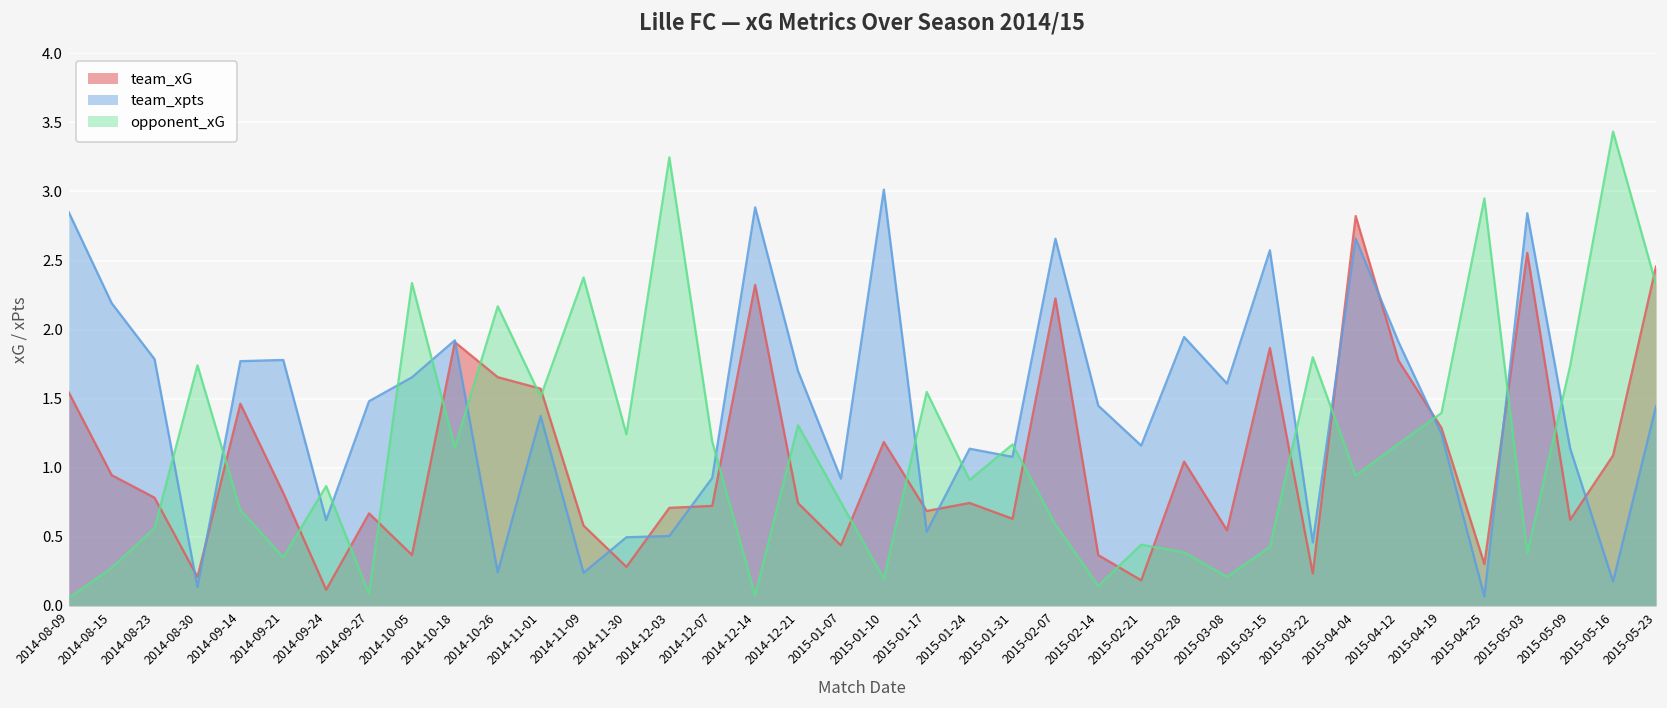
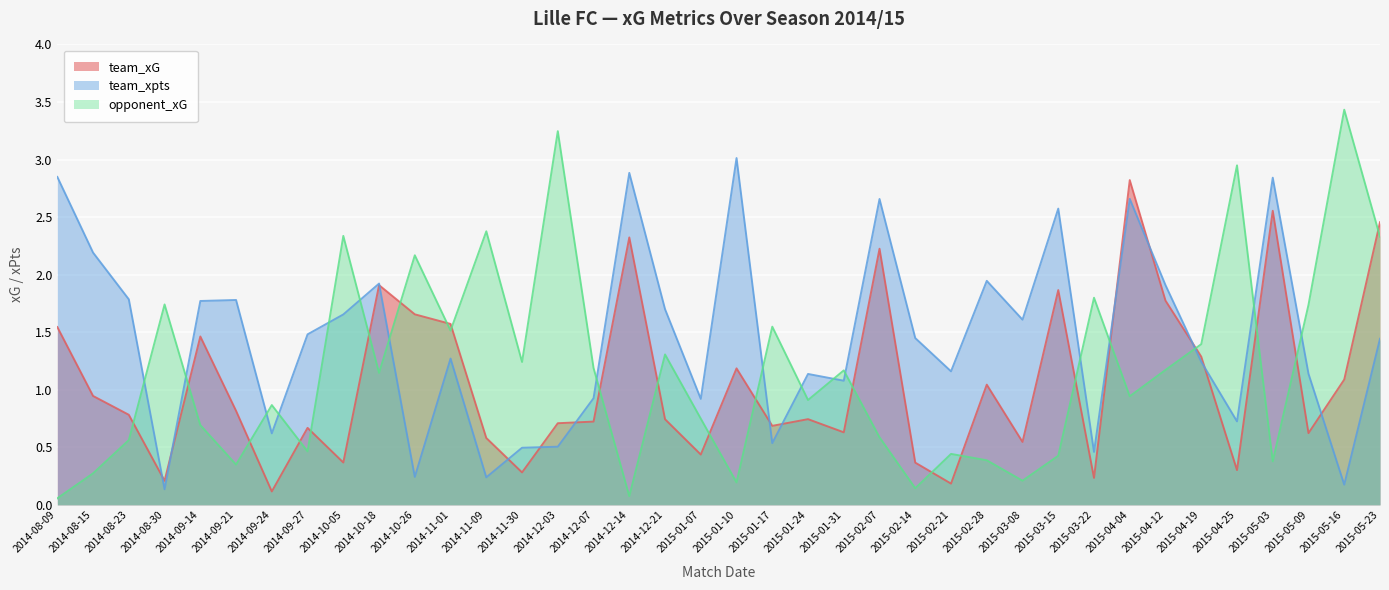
  {
    "team_xG": {
      "2014-08-09": 1.54,
      "2014-08-15": 0.95,
      "2014-08-23": 0.78,
      "2014-08-30": 0.21,
      "2014-09-14": 1.46,
      "2014-09-21": 0.82,
      "2014-09-24": 0.12,
      "2014-09-27": 0.67,
      "2014-10-05": 0.37,
      "2014-10-26": 1.66,
      "2014-11-01": 1.57,
      "2014-11-09": 0.58,
      "2014-11-30": 0.28,
      "2014-12-03": 0.71,
      "2014-12-07": 0.72,
      "2014-12-14": 2.32,
      "2014-12-21": 0.74,
      "2015-01-07": 0.44,
      "2015-01-10": 1.19,
      "2015-01-17": 0.69,
      "2015-01-24": 0.74,
      "2015-01-31": 0.63,
      "2015-02-07": 2.23,
      "2015-02-14": 0.37,
      "2015-02-21": 0.18,
      "2015-02-28": 1.04,
      "2015-03-08": 0.55,
      "2015-03-15": 1.87,
      "2015-03-22": 0.23,
      "2015-04-04": 2.82,
      "2015-04-12": 1.77,
      "2015-04-19": 1.29,
      "2015-04-25": 0.30,
      "2015-05-03": 2.56,
      "2015-05-09": 0.62,
      "2015-05-16": 1.09,
      "2015-05-23": 2.46
    },
    "team_xpts": {
      "2014-08-09": 2.85,
      "2014-08-15": 2.19,
      "2014-08-23": 1.79,
      "2014-08-30": 0.14,
      "2014-09-14": 1.77,
      "2014-09-21": 1.78,
      "2014-09-24": 0.62,
      "2014-09-27": 1.48,
      "2014-10-05": 1.65,
      "2014-10-26": 0.24,
-     "2014-11-01": 1.37,
+     "2014-11-01": 1.27,
      "2014-11-09": 0.24,
      "2014-11-30": 0.50,
      "2014-12-03": 0.51,
      "2014-12-07": 0.93,
      "2014-12-14": 2.88,
      "2014-12-21": 1.70,
      "2015-01-07": 0.92,
      "2015-01-10": 3.01,
      "2015-01-17": 0.54,
      "2015-01-24": 1.14,
      "2015-01-31": 1.08,
      "2015-02-07": 2.66,
      "2015-02-14": 1.45,
      "2015-02-21": 1.16,
      "2015-02-28": 1.95,
      "2015-03-08": 1.61,
      "2015-03-15": 2.57,
      "2015-03-22": 0.46,
      "2015-04-04": 2.66,
      "2015-04-12": 1.91,
      "2015-04-19": 1.24,
-     "2015-04-25": 0.07,
+     "2015-04-25": 0.73,
      "2015-05-03": 2.84,
      "2015-05-09": 1.14,
      "2015-05-16": 0.18,
      "2015-05-23": 1.44
    },
    "opponent_xG": {
      "2014-08-09": 0.06,
      "2014-08-15": 0.27,
      "2014-08-23": 0.56,
      "2014-08-30": 1.74,
      "2014-09-14": 0.69,
      "2014-09-21": 0.35,
      "2014-09-24": 0.87,
-     "2014-09-27": 0.09,
+     "2014-09-27": 0.46,
      "2014-10-05": 2.34,
      "2014-10-18": 1.15,
      "2014-10-26": 2.17,
      "2014-11-01": 1.51,
      "2014-11-09": 2.38,
      "2014-11-30": 1.24,
      "2014-12-03": 3.25,
      "2014-12-07": 1.19,
      "2014-12-14": 0.08,
      "2014-12-21": 1.31,
      "2015-01-07": 0.75,
      "2015-01-10": 0.19,
      "2015-01-17": 1.55,
      "2015-01-24": 0.91,
      "2015-01-31": 1.17,
      "2015-02-07": 0.59,
      "2015-02-14": 0.14,
      "2015-02-21": 0.44,
      "2015-02-28": 0.39,
      "2015-03-08": 0.21,
      "2015-03-15": 0.43,
      "2015-03-22": 1.80,
      "2015-04-04": 0.94,
      "2015-04-12": 1.17,
      "2015-04-19": 1.40,
      "2015-04-25": 2.95,
      "2015-05-03": 0.38,
      "2015-05-09": 1.74,
      "2015-05-16": 3.43,
      "2015-05-23": 2.33
    }
  }
